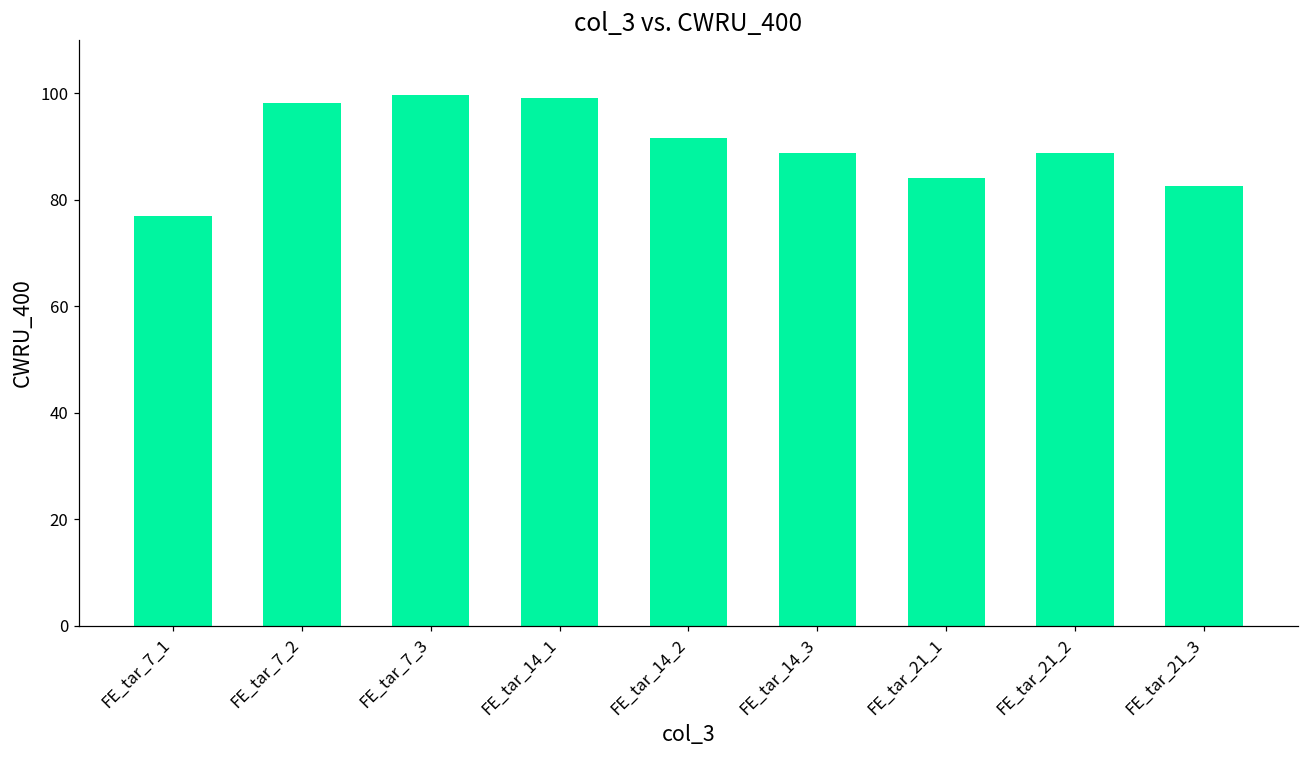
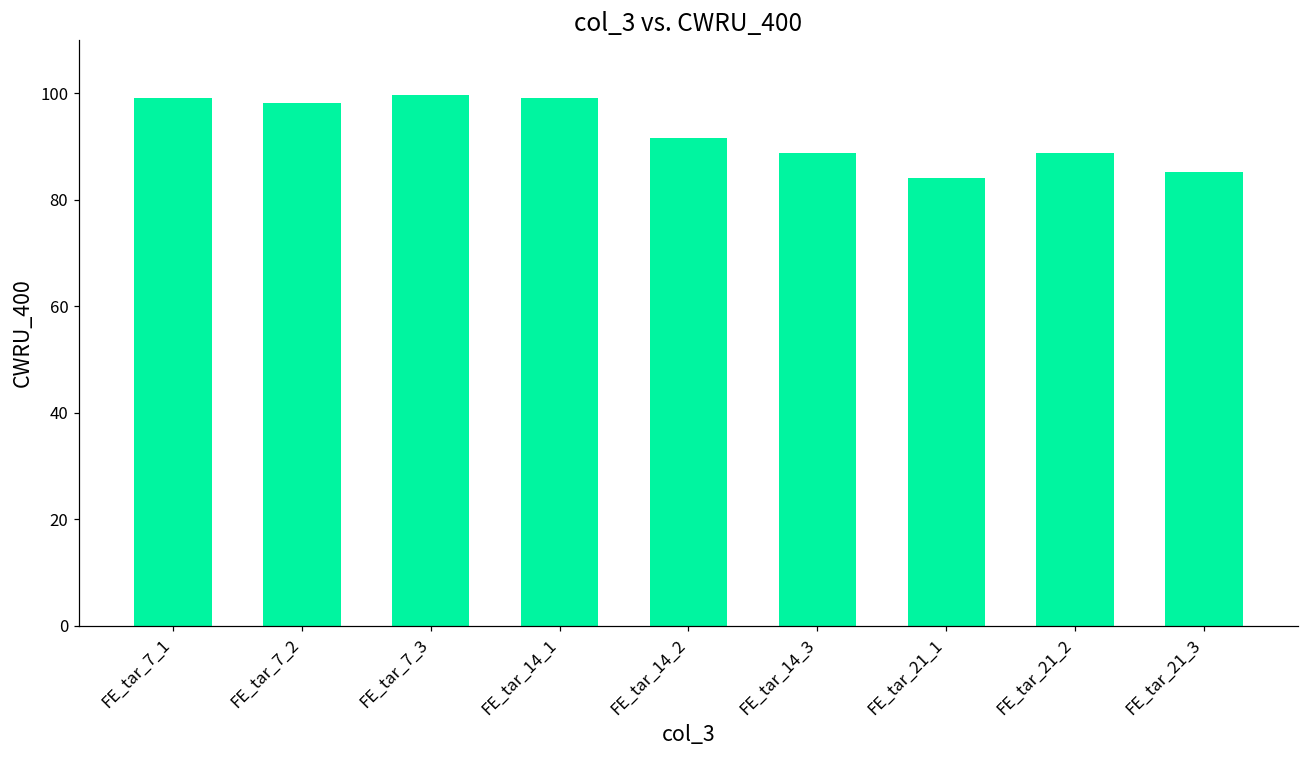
  {
-   "FE_tar_7_1": 77,
+   "FE_tar_7_1": 99,
    "FE_tar_7_2": 98,
    "FE_tar_7_3": 100,
    "FE_tar_14_1": 99,
    "FE_tar_14_2": 92,
    "FE_tar_14_3": 89,
    "FE_tar_21_1": 84,
    "FE_tar_21_2": 89,
-   "FE_tar_21_3": 83
+   "FE_tar_21_3": 85
  }
